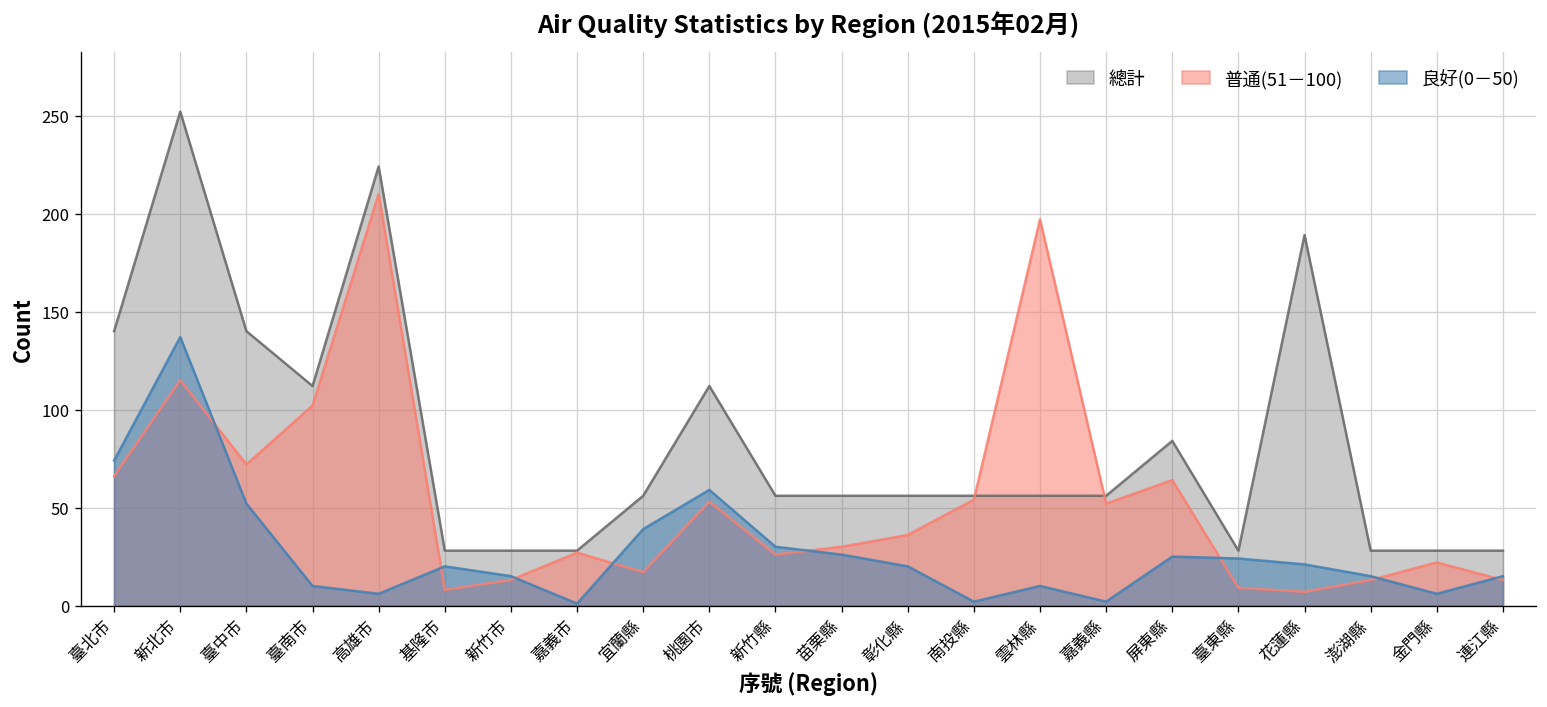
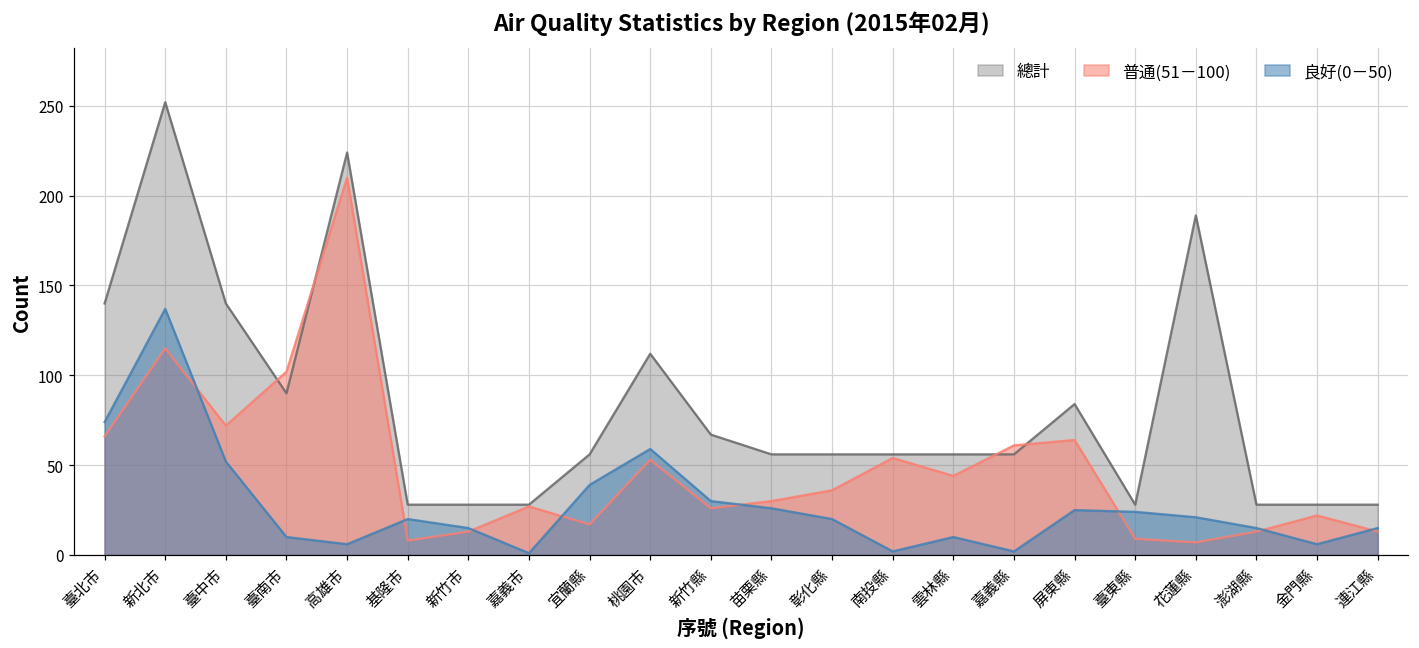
  {
    "總計": {
      "臺北市": 140,
      "新北市": 252,
      "臺中市": 140,
-     "臺南市": 112,
+     "臺南市": 90,
      "高雄市": 224,
      "基隆市": 28,
      "新竹市": 28,
      "宜蘭縣": 56,
      "桃園市": 112,
-     "新竹縣": 56,
+     "新竹縣": 67,
      "苗栗縣": 56,
      "彰化縣": 56,
      "南投縣": 56,
      "雲林縣": 56,
      "嘉義縣": 56,
      "屏東縣": 84,
      "臺東縣": 28,
      "花蓮縣": 189,
      "澎湖縣": 28,
      "金門縣": 28,
      "連江縣": 28
    },
    "普通(51－100)": {
      "臺北市": 66,
      "新北市": 115,
      "臺中市": 72,
      "臺南市": 102,
      "高雄市": 210,
      "基隆市": 8,
      "新竹市": 13,
      "宜蘭縣": 17,
      "桃園市": 53,
      "新竹縣": 26,
      "苗栗縣": 30,
      "彰化縣": 36,
      "南投縣": 54,
-     "雲林縣": 197,
-     "嘉義縣": 52,
+     "雲林縣": 44,
+     "嘉義縣": 61,
      "屏東縣": 64,
      "臺東縣": 9,
      "花蓮縣": 7,
      "澎湖縣": 13,
      "金門縣": 22,
      "連江縣": 13
    },
    "良好(0－50)": {
      "臺北市": 74,
      "新北市": 137,
      "臺中市": 52,
      "臺南市": 10,
      "高雄市": 6,
      "基隆市": 20,
      "新竹市": 15,
      "嘉義市": 1,
      "宜蘭縣": 39,
      "桃園市": 59,
      "新竹縣": 30,
      "苗栗縣": 26,
      "彰化縣": 20,
      "南投縣": 2,
      "雲林縣": 10,
      "嘉義縣": 2,
      "屏東縣": 25,
      "臺東縣": 24,
      "花蓮縣": 21,
      "澎湖縣": 15,
      "金門縣": 6,
      "連江縣": 15
    }
  }
